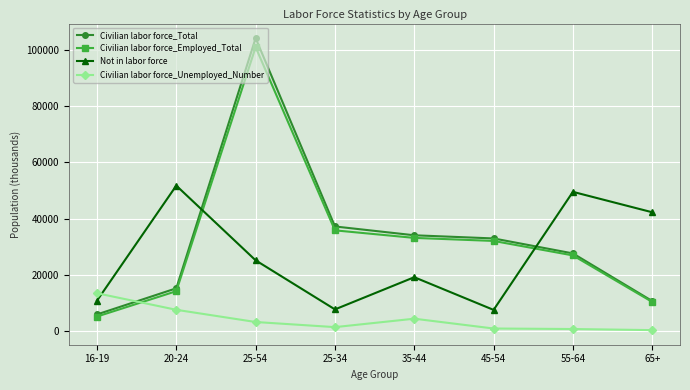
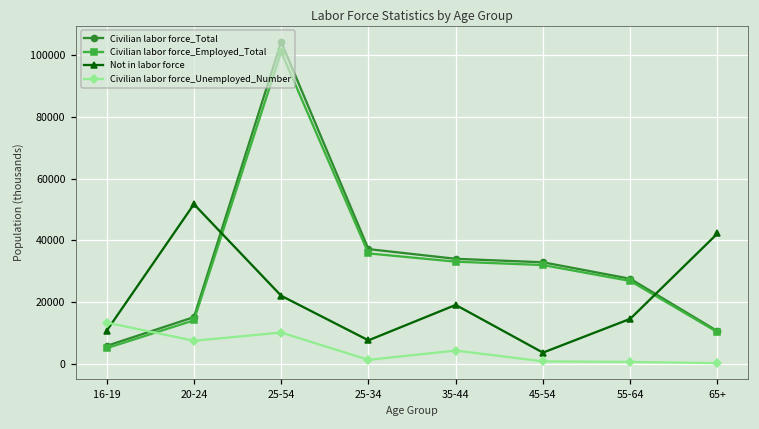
  {
    "Not in labor force": {
      "16-19": 11000,
      "20-24": 52000,
-     "25-54": 25000,
+     "25-54": 22000,
      "25-34": 8000,
      "35-44": 19000,
-     "45-54": 8000,
-     "55-64": 50000,
+     "45-54": 4000,
+     "55-64": 15000,
      "65+": 42000
    },
    "Civilian labor force_Unemployed_Number": {
      "16-19": 13000,
      "20-24": 8000,
-     "25-54": 3000,
+     "25-54": 10000,
      "25-34": 1000,
      "35-44": 4000,
      "45-54": 1000,
      "55-64": 1000,
      "65+": 0
    }
  }
